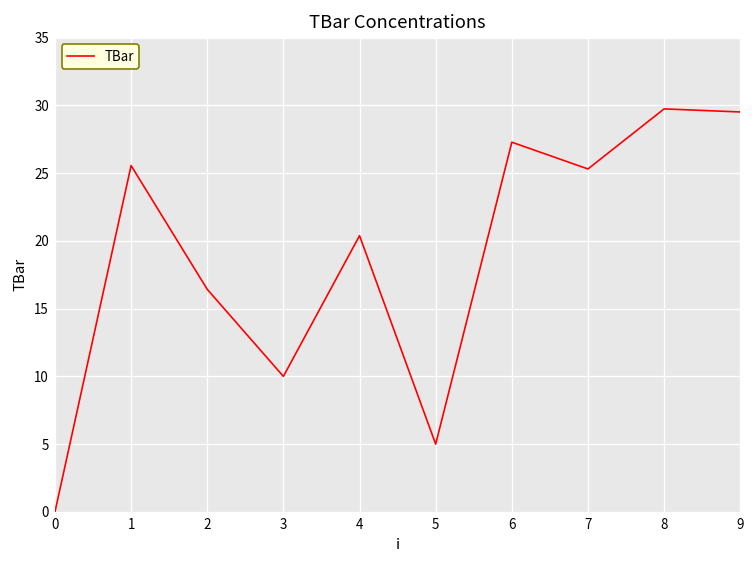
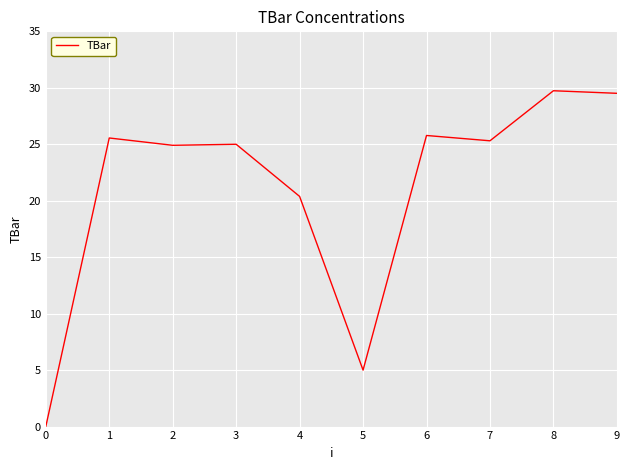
  {
    "0": 0.0,
    "1": 25.6,
-   "2": 16.4,
-   "3": 10,
+   "2": 24.9,
+   "3": 25,
    "4": 20.4,
    "5": 5.0,
-   "6": 27.3,
+   "6": 25.8,
    "7": 25.3,
    "8": 29.7,
    "9": 29.5
  }
